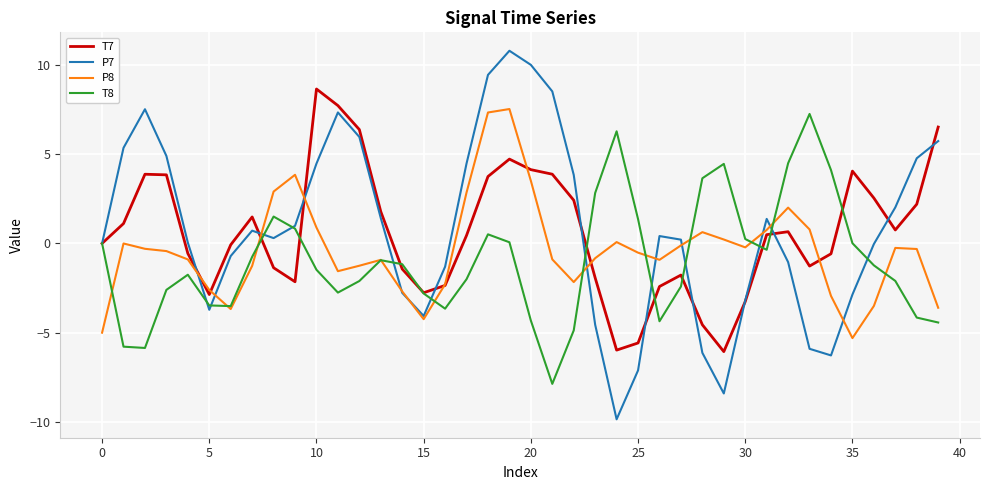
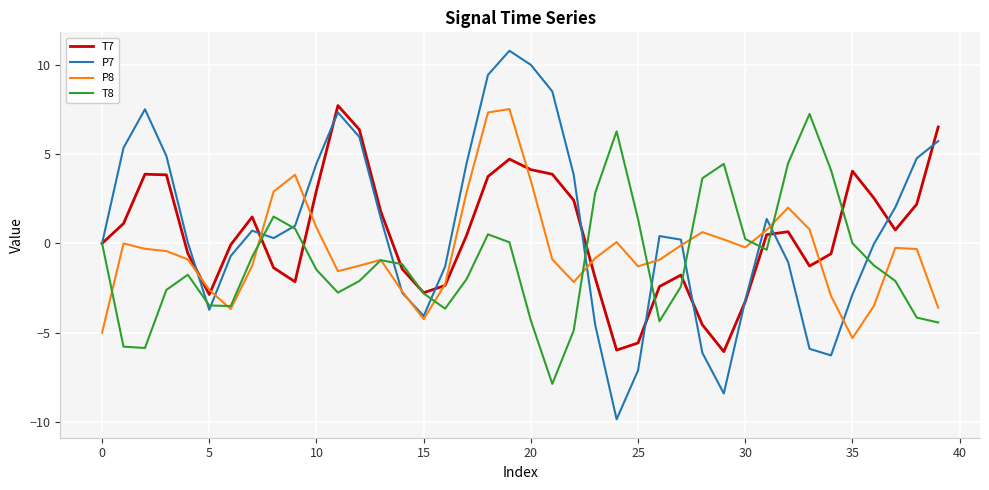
  {
    "T7": {
      "5": -2.9,
-     "10": 8.6,
+     "10": 3.0,
      "20": 4.1,
      "25": -5.6,
      "35": 4.0
    },
    "P7": {
      "5": -3.7,
      "10": 4.5,
      "15": -4.1,
      "20": 10.0,
      "25": -7.1,
      "35": -2.9
    },
    "P8": {
      "0": -5.0,
      "5": -2.6,
      "10": 0.9,
      "15": -4.2,
      "20": 3.5,
-     "25": -0.5,
+     "25": -1.3,
      "30": -0.2,
      "35": -5.3
    },
    "T8": {
      "5": -3.5,
      "10": -1.5,
      "20": -4.3,
      "25": 1.4,
      "30": 0.2,
      "35": 0.0
    }
  }
